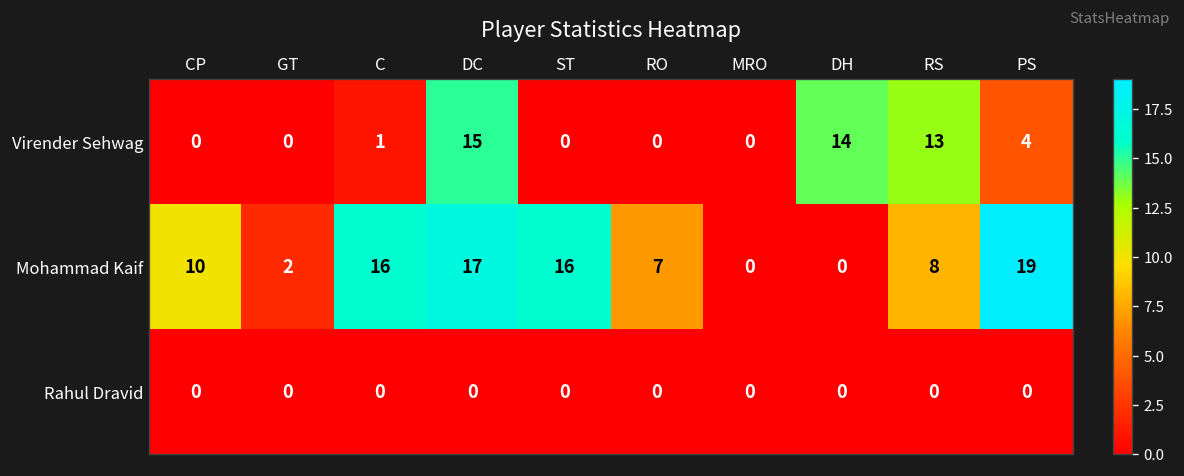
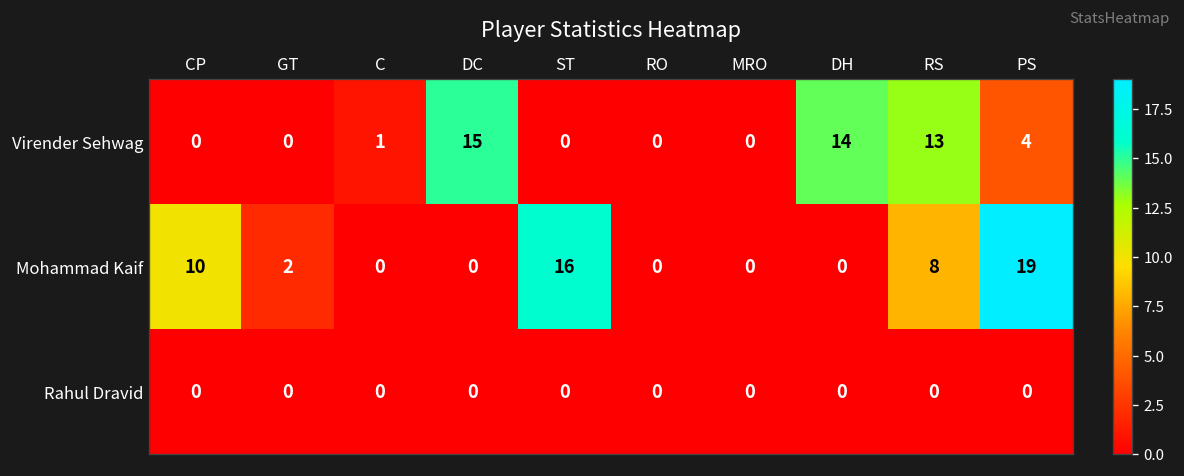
  {
    "Virender Sehwag": {
      "CP": 0,
      "GT": 0,
      "C": 1,
      "DC": 15,
      "ST": 0,
      "RO": 0,
      "MRO": 0,
      "DH": 14,
      "RS": 13,
      "PS": 4
    },
    "Mohammad Kaif": {
      "CP": 10,
      "GT": 2,
-     "C": 16,
-     "DC": 17,
+     "C": 0,
+     "DC": 0,
      "ST": 16,
-     "RO": 7,
+     "RO": 0,
      "MRO": 0,
      "DH": 0,
      "RS": 8,
      "PS": 19
    },
    "Rahul Dravid": {
      "CP": 0,
      "GT": 0,
      "C": 0,
      "DC": 0,
      "ST": 0,
      "RO": 0,
      "MRO": 0,
      "DH": 0,
      "RS": 0,
      "PS": 0
    }
  }
